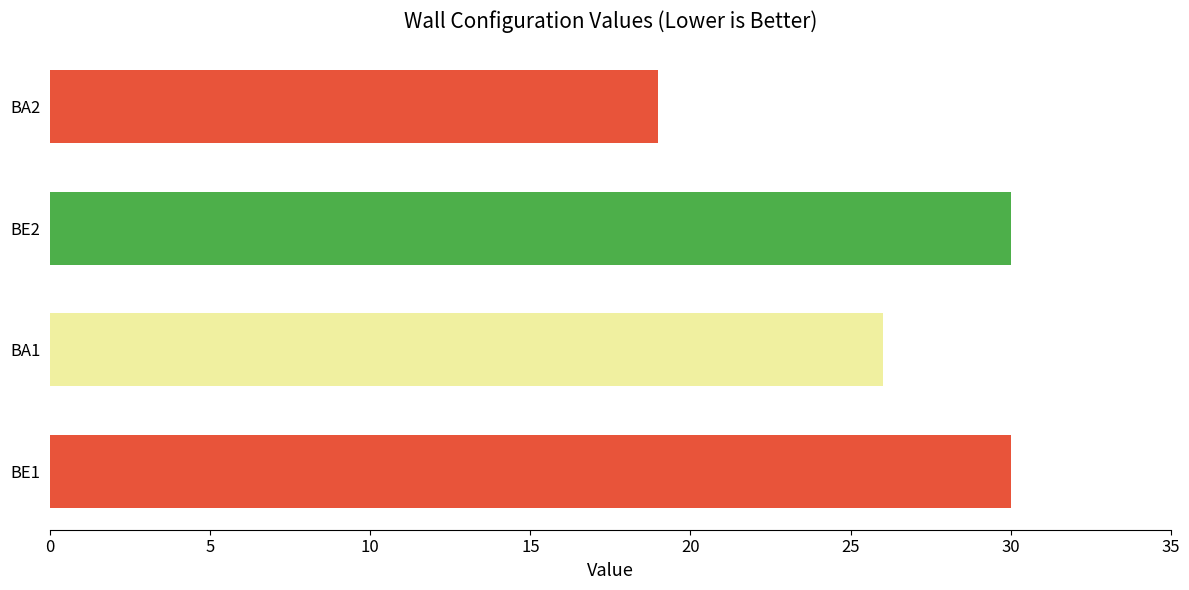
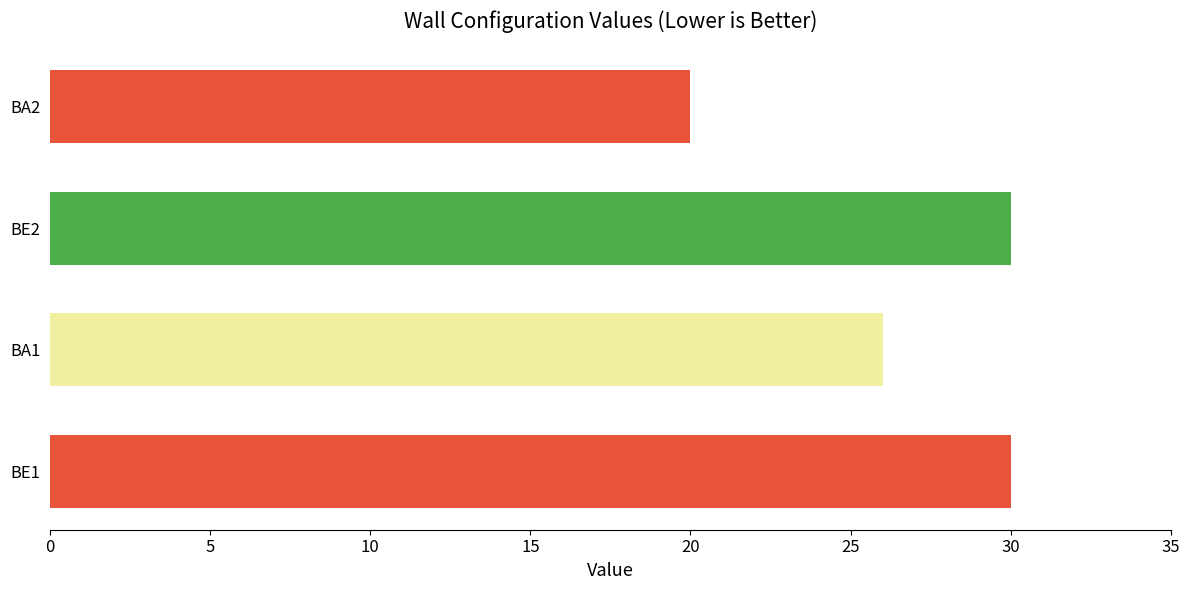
  {
-   "BA2": 19,
+   "BA2": 20,
    "BE2": 30,
    "BA1": 26,
    "BE1": 30
  }
